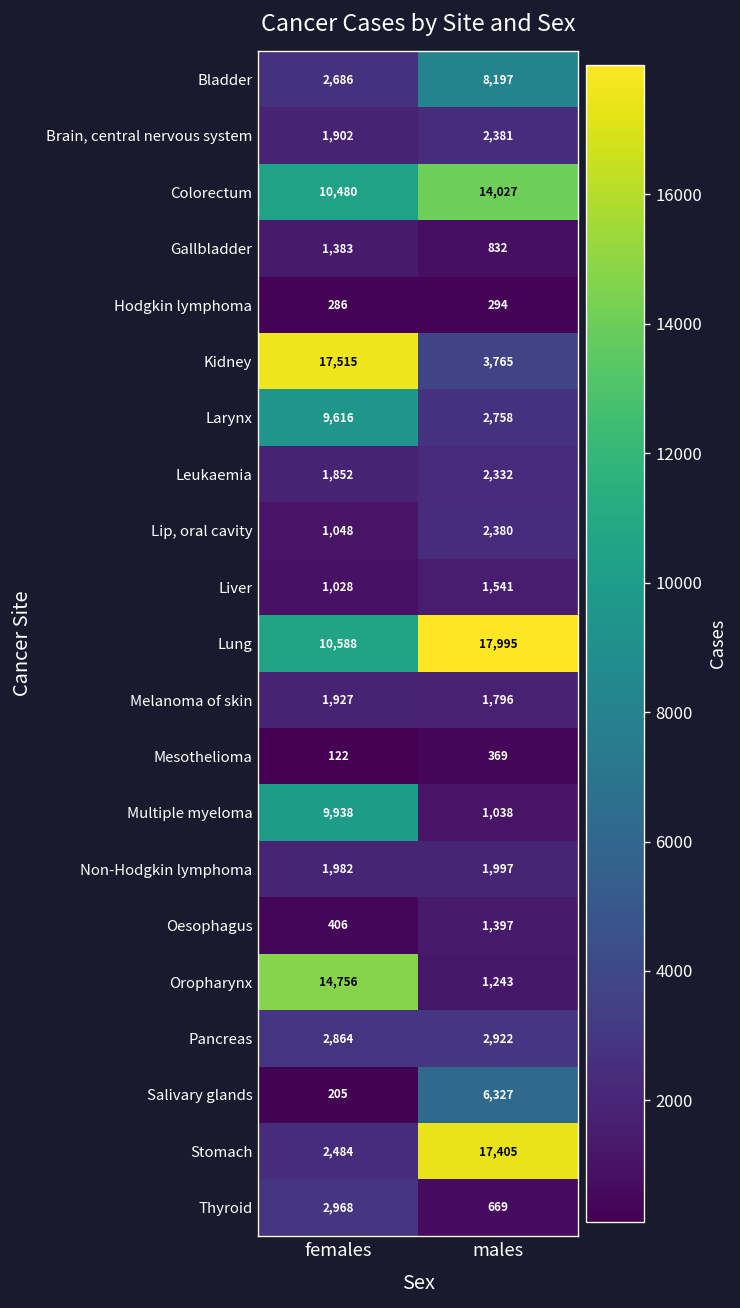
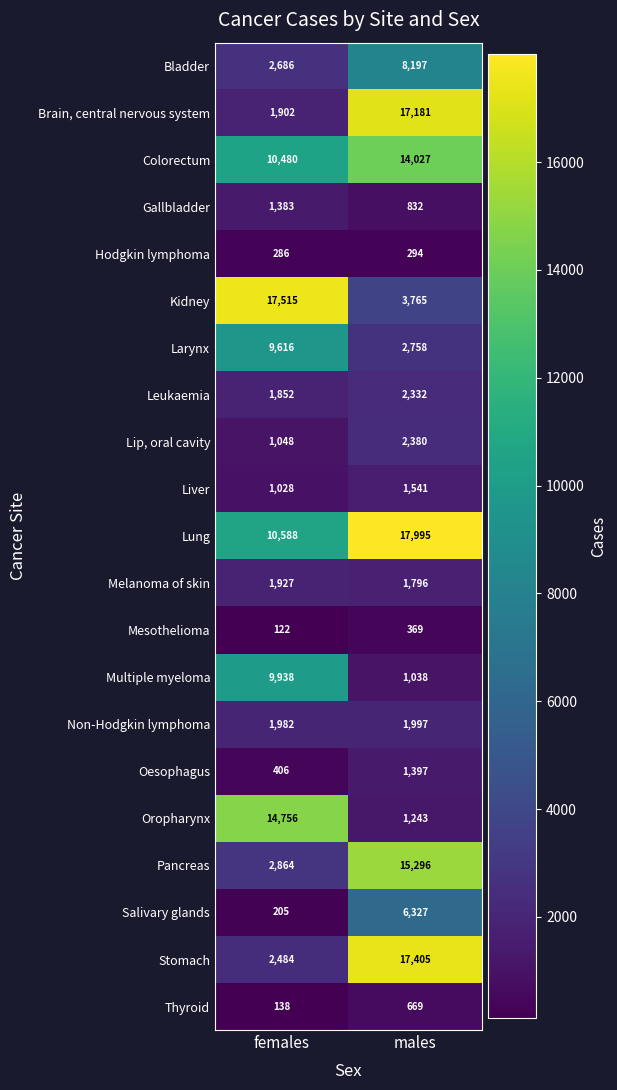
  {
    "Bladder": {
      "females": "2,686",
      "males": "8,197"
    },
    "Brain, central nervous system": {
      "females": "1,902",
-     "males": "2,381"
+     "males": "17,181"
    },
    "Colorectum": {
      "females": "10,480",
      "males": "14,027"
    },
    "Gallbladder": {
      "females": "1,383",
      "males": "832"
    },
    "Hodgkin lymphoma": {
      "females": "286",
      "males": "294"
    },
    "Kidney": {
      "females": "17,515",
      "males": "3,765"
    },
    "Larynx": {
      "females": "9,616",
      "males": "2,758"
    },
    "Leukaemia": {
      "females": "1,852",
      "males": "2,332"
    },
    "Lip, oral cavity": {
      "females": "1,048",
      "males": "2,380"
    },
    "Liver": {
      "females": "1,028",
      "males": "1,541"
    },
    "Lung": {
      "females": "10,588",
      "males": "17,995"
    },
    "Melanoma of skin": {
      "females": "1,927",
      "males": "1,796"
    },
    "Mesothelioma": {
      "females": "122",
      "males": "369"
    },
    "Multiple myeloma": {
      "females": "9,938",
      "males": "1,038"
    },
    "Non-Hodgkin lymphoma": {
      "females": "1,982",
      "males": "1,997"
    },
    "Oesophagus": {
      "females": "406",
      "males": "1,397"
    },
    "Oropharynx": {
      "females": "14,756",
      "males": "1,243"
    },
    "Pancreas": {
      "females": "2,864",
-     "males": "2,922"
+     "males": "15,296"
    },
    "Salivary glands": {
      "females": "205",
      "males": "6,327"
    },
    "Stomach": {
      "females": "2,484",
      "males": "17,405"
    },
    "Thyroid": {
-     "females": "2,968",
+     "females": "138",
      "males": "669"
    }
  }
